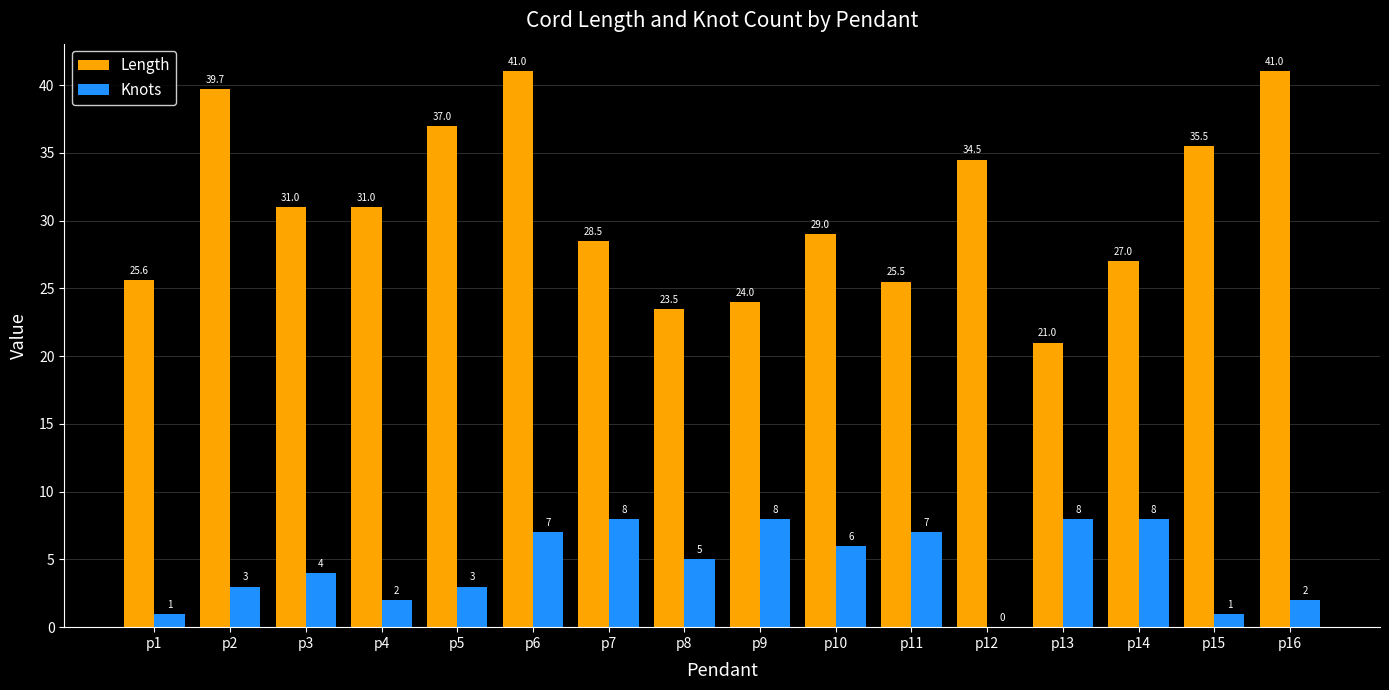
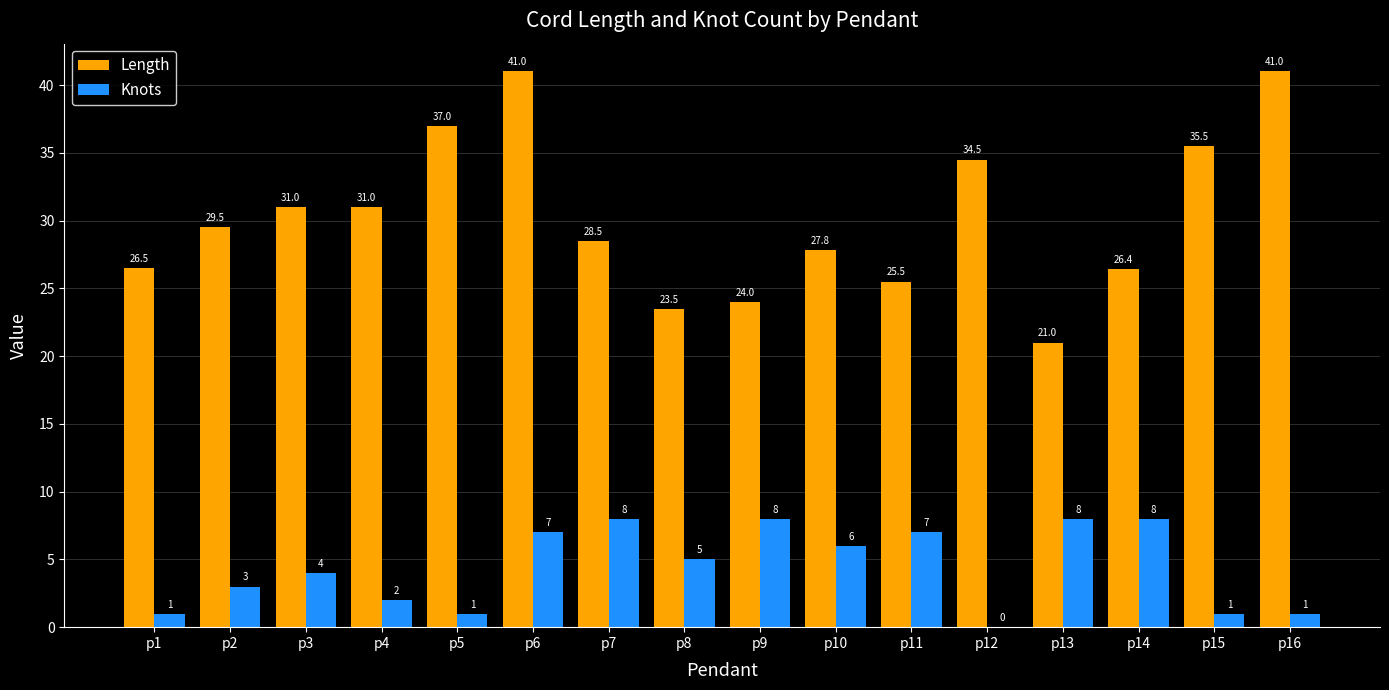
  {
    "Length": {
-     "p1": 25.6,
-     "p2": 39.7,
+     "p1": 26.5,
+     "p2": 29.5,
      "p3": 31.0,
      "p4": 31.0,
      "p5": 37.0,
      "p6": 41.0,
      "p7": 28.5,
      "p8": 23.5,
      "p9": 24.0,
-     "p10": 29.0,
+     "p10": 27.8,
      "p11": 25.5,
      "p12": 34.5,
      "p13": 21.0,
-     "p14": 27.0,
+     "p14": 26.4,
      "p15": 35.5,
      "p16": 41.0
    },
    "Knots": {
      "p1": 1,
      "p2": 3,
      "p3": 4,
      "p4": 2,
-     "p5": 3,
+     "p5": 1,
      "p6": 7,
      "p7": 8,
      "p8": 5,
      "p9": 8,
      "p10": 6,
      "p11": 7,
      "p12": 0,
      "p13": 8,
      "p14": 8,
      "p15": 1,
-     "p16": 2
+     "p16": 1
    }
  }
